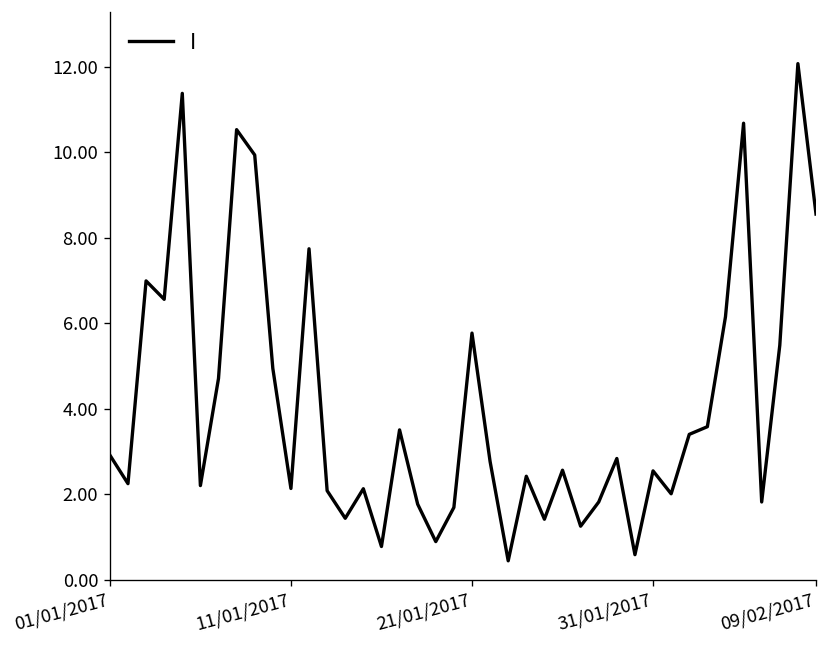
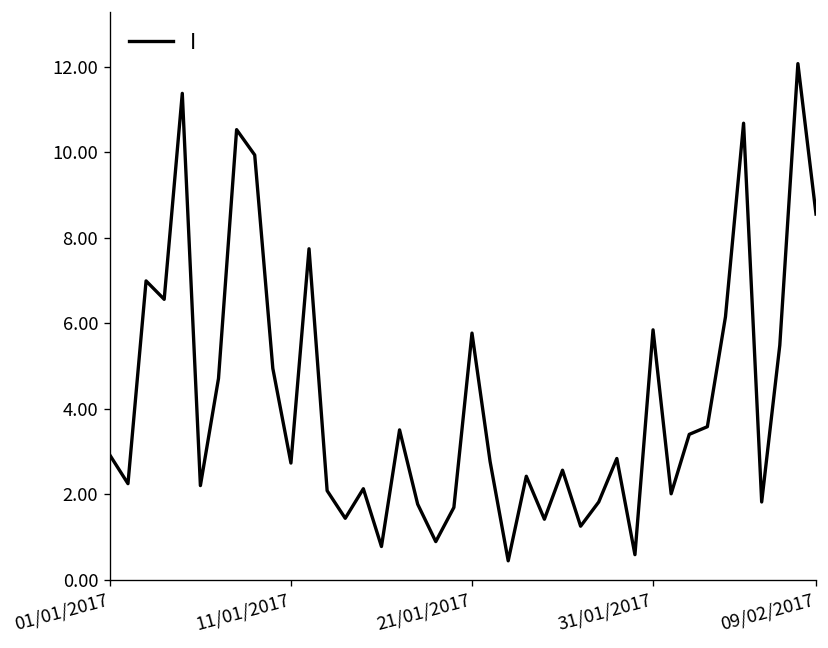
  {
    "01/01/2017": 2.9,
-   "11/01/2017": 2.1,
+   "11/01/2017": 2.7,
    "21/01/2017": 5.8,
-   "31/01/2017": 2.5,
+   "31/01/2017": 5.8,
    "09/02/2017": 8.6
  }
